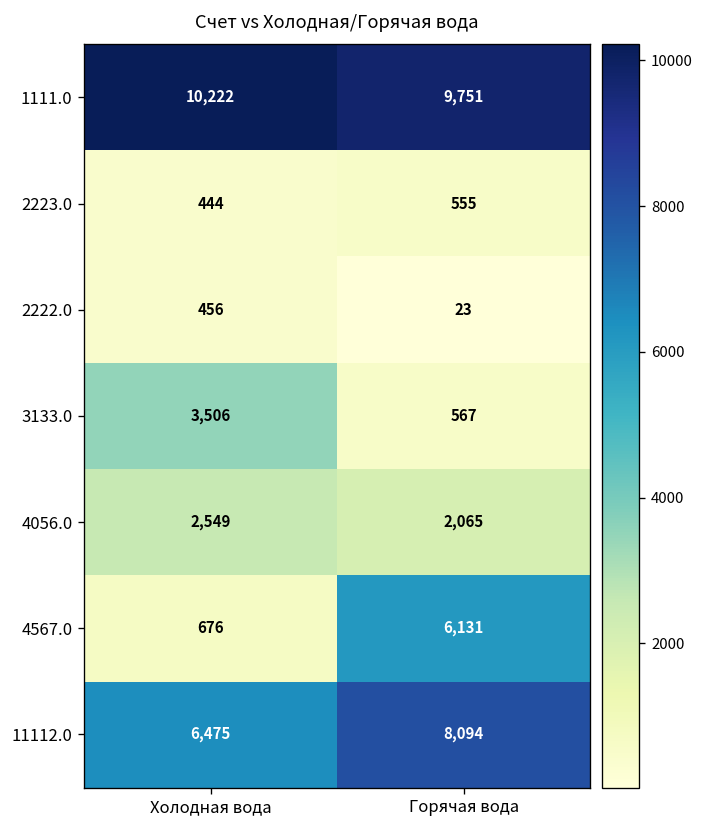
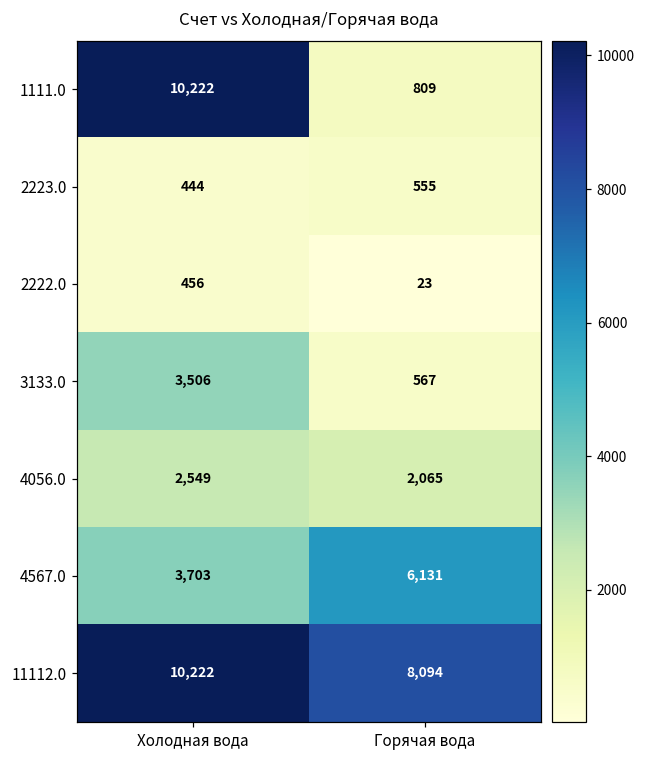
  {
    "1111.0": {
      "Холодная вода": "10,222",
-     "Горячая вода": "9,751"
+     "Горячая вода": "809"
    },
    "2223.0": {
      "Холодная вода": "444",
      "Горячая вода": "555"
    },
    "2222.0": {
      "Холодная вода": "456",
      "Горячая вода": "23"
    },
    "3133.0": {
      "Холодная вода": "3,506",
      "Горячая вода": "567"
    },
    "4056.0": {
      "Холодная вода": "2,549",
      "Горячая вода": "2,065"
    },
    "4567.0": {
-     "Холодная вода": "676",
+     "Холодная вода": "3,703",
      "Горячая вода": "6,131"
    },
    "11112.0": {
-     "Холодная вода": "6,475",
+     "Холодная вода": "10,222",
      "Горячая вода": "8,094"
    }
  }
